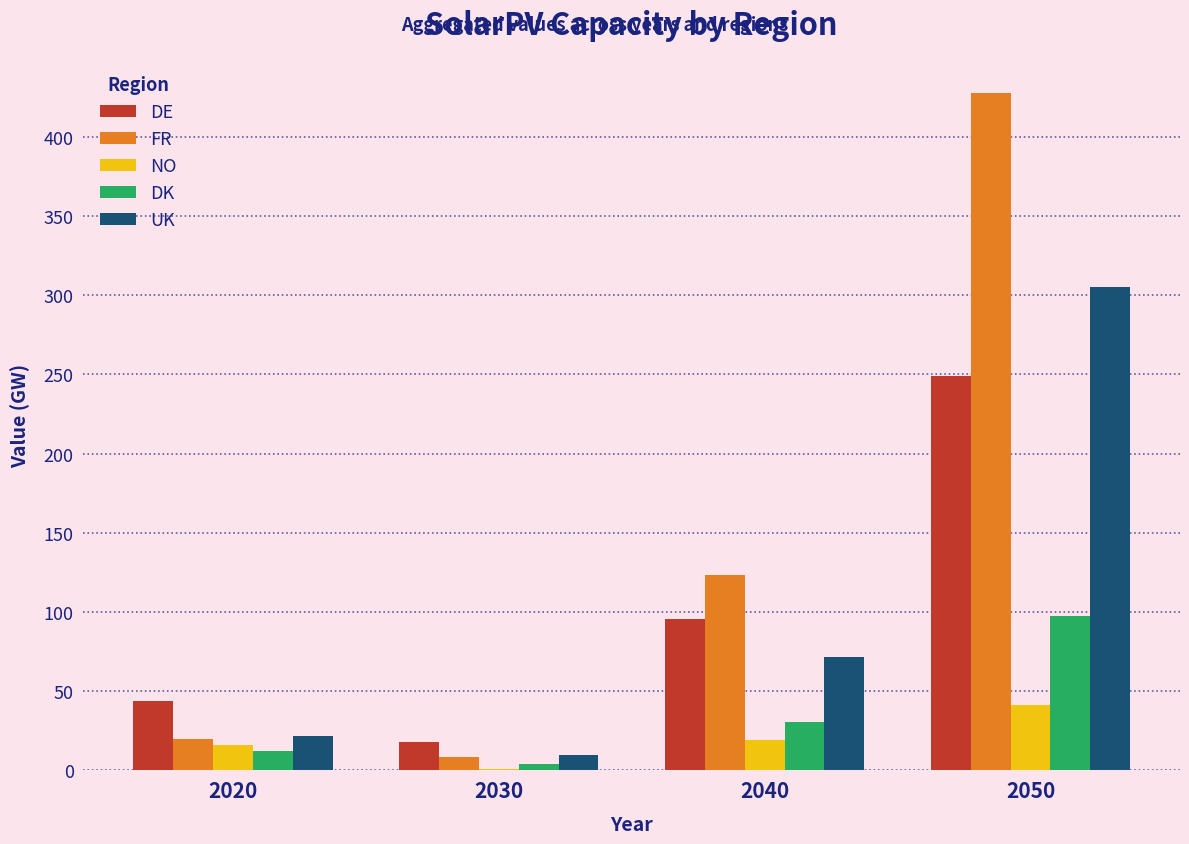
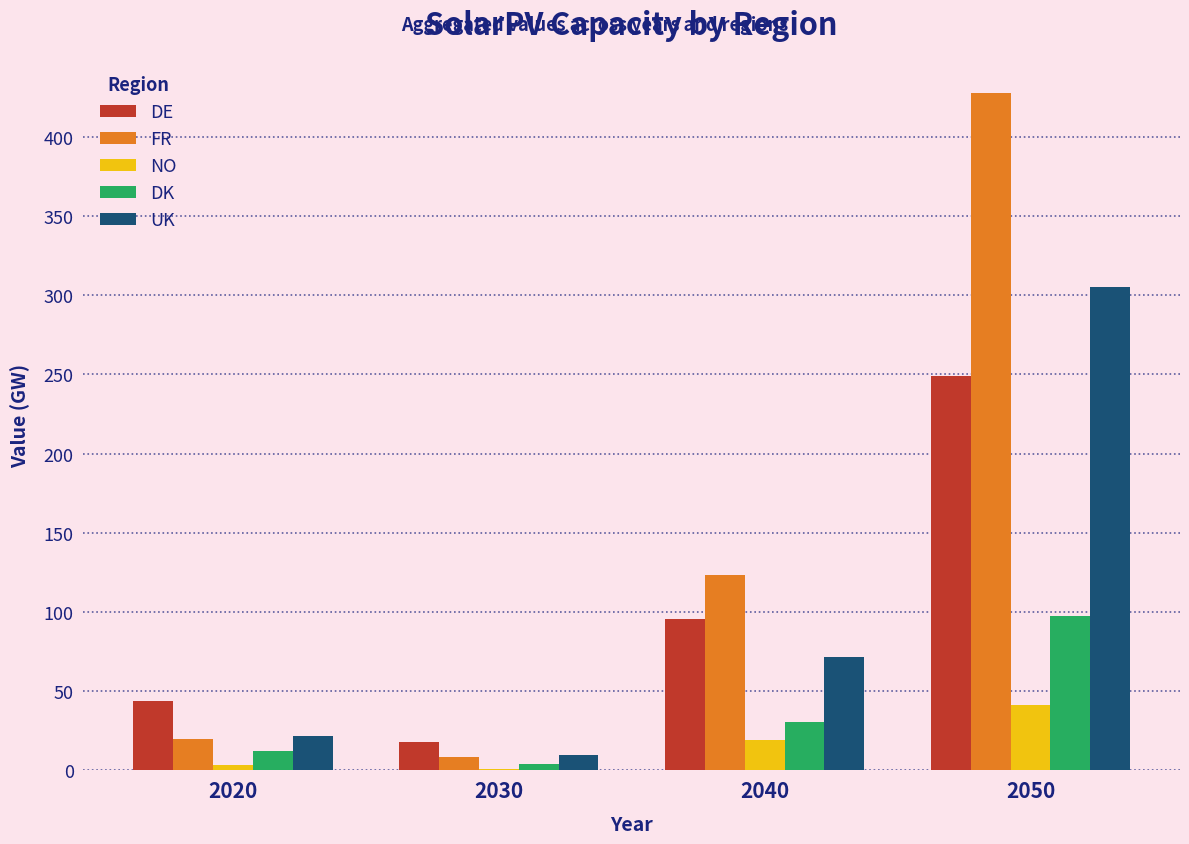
  {
    "DE": {
      "2020": 44,
      "2030": 18,
      "2040": 96,
      "2050": 249
    },
    "FR": {
      "2020": 20,
      "2030": 9,
      "2040": 123,
      "2050": 428
    },
    "NO": {
-     "2020": 16,
+     "2020": 4,
      "2040": 19,
      "2050": 42
    },
    "DK": {
      "2020": 12,
      "2030": 4,
      "2040": 30,
      "2050": 98
    },
    "UK": {
      "2020": 22,
      "2030": 10,
      "2040": 72,
      "2050": 306
    }
  }
